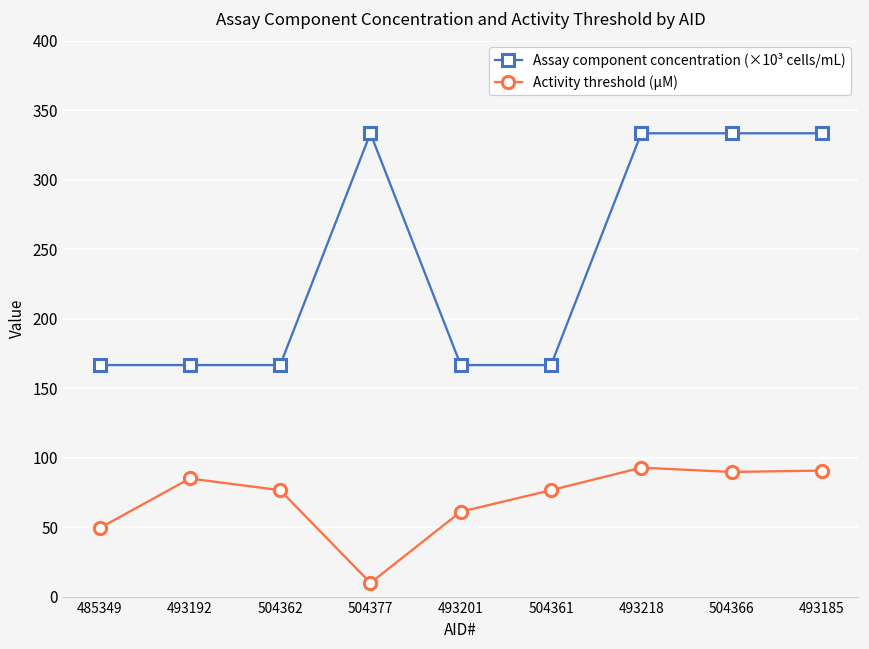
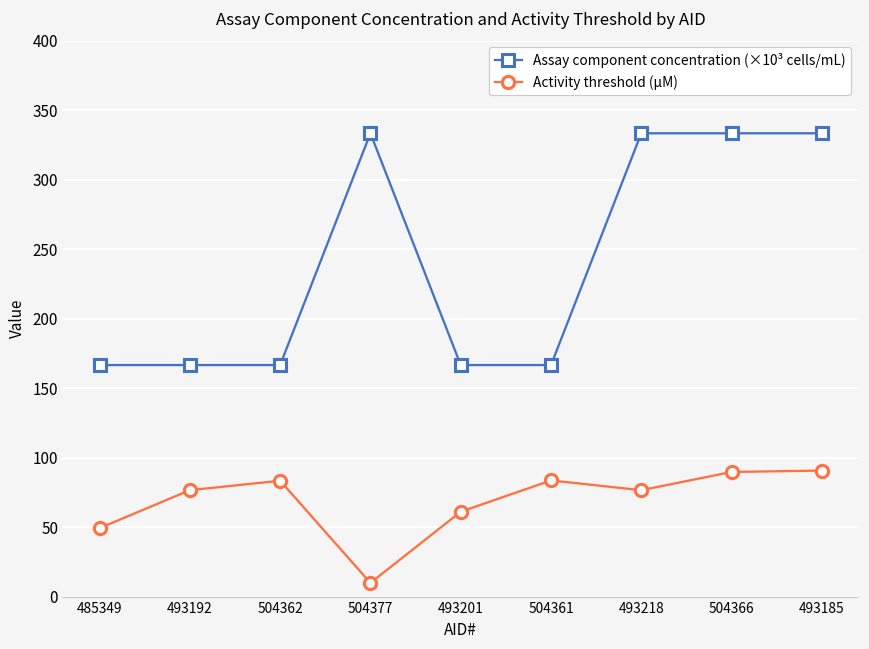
  {
    "Assay component concentration (×10³ cells/mL)": {
      "485349": 167,
      "493192": 167,
      "504362": 167,
      "504377": 333,
      "493201": 167,
      "504361": 167,
      "493218": 333,
      "504366": 333,
      "493185": 333
    },
    "Activity threshold (µM)": {
      "485349": 49,
-     "493192": 85,
-     "504362": 77,
+     "493192": 77,
+     "504362": 84,
      "504377": 10,
      "493201": 61,
-     "504361": 77,
-     "493218": 93,
+     "504361": 84,
+     "493218": 77,
      "504366": 90,
      "493185": 91
    }
  }
